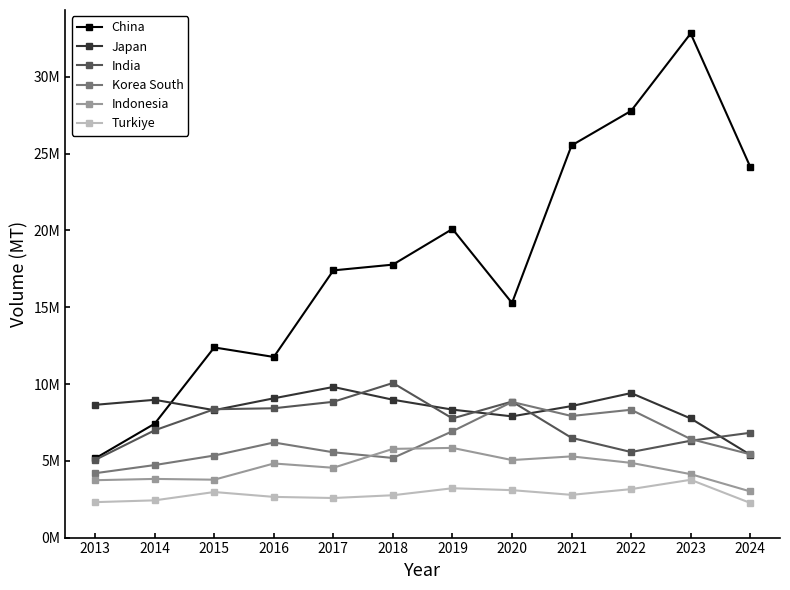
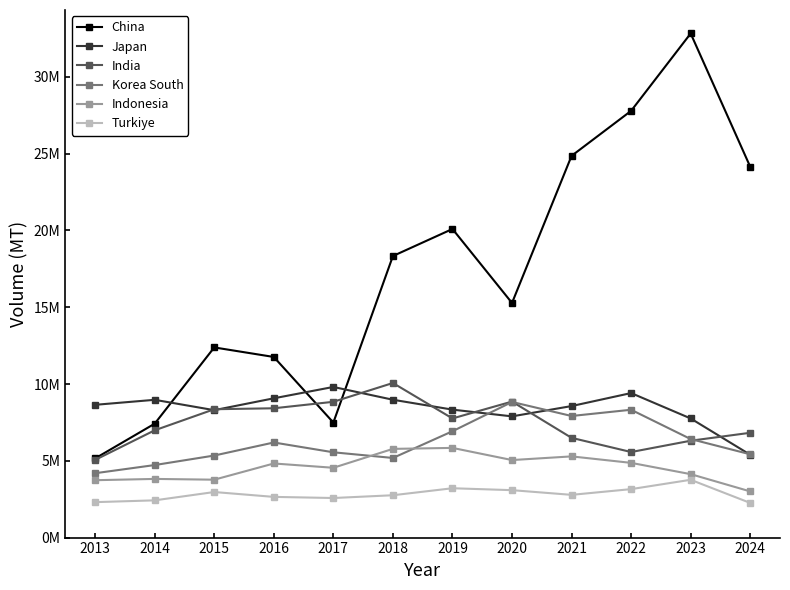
  {
    "China": {
      "2014": 7400000,
      "2015": 12400000,
      "2016": 11800000,
-     "2017": 17400000,
-     "2018": 17800000,
+     "2017": 7500000,
+     "2018": 18300000,
      "2019": 20100000,
      "2020": 15300000,
-     "2021": 25500000,
+     "2021": 24900000,
      "2022": 27800000,
      "2023": 32800000,
      "2024": 24100000
    }
  }
